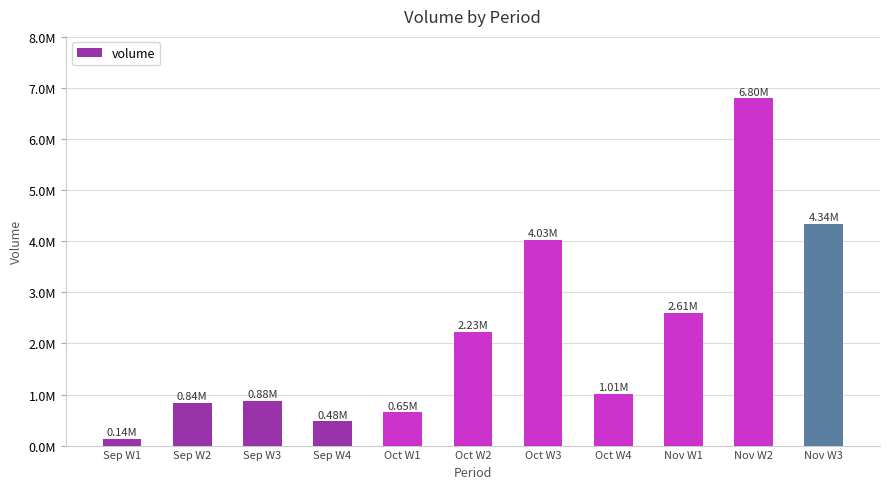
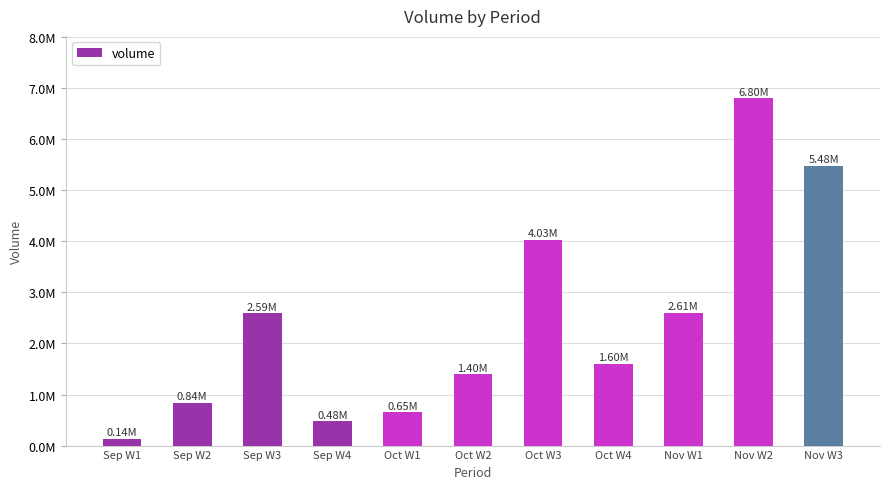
  {
    "Sep W1": "0.14M",
    "Sep W2": "0.84M",
-   "Sep W3": "0.88M",
+   "Sep W3": "2.59M",
    "Sep W4": "0.48M",
    "Oct W1": "0.65M",
-   "Oct W2": "2.23M",
+   "Oct W2": "1.40M",
    "Oct W3": "4.03M",
-   "Oct W4": "1.01M",
+   "Oct W4": "1.60M",
    "Nov W1": "2.61M",
    "Nov W2": "6.80M",
-   "Nov W3": "4.34M"
+   "Nov W3": "5.48M"
  }
